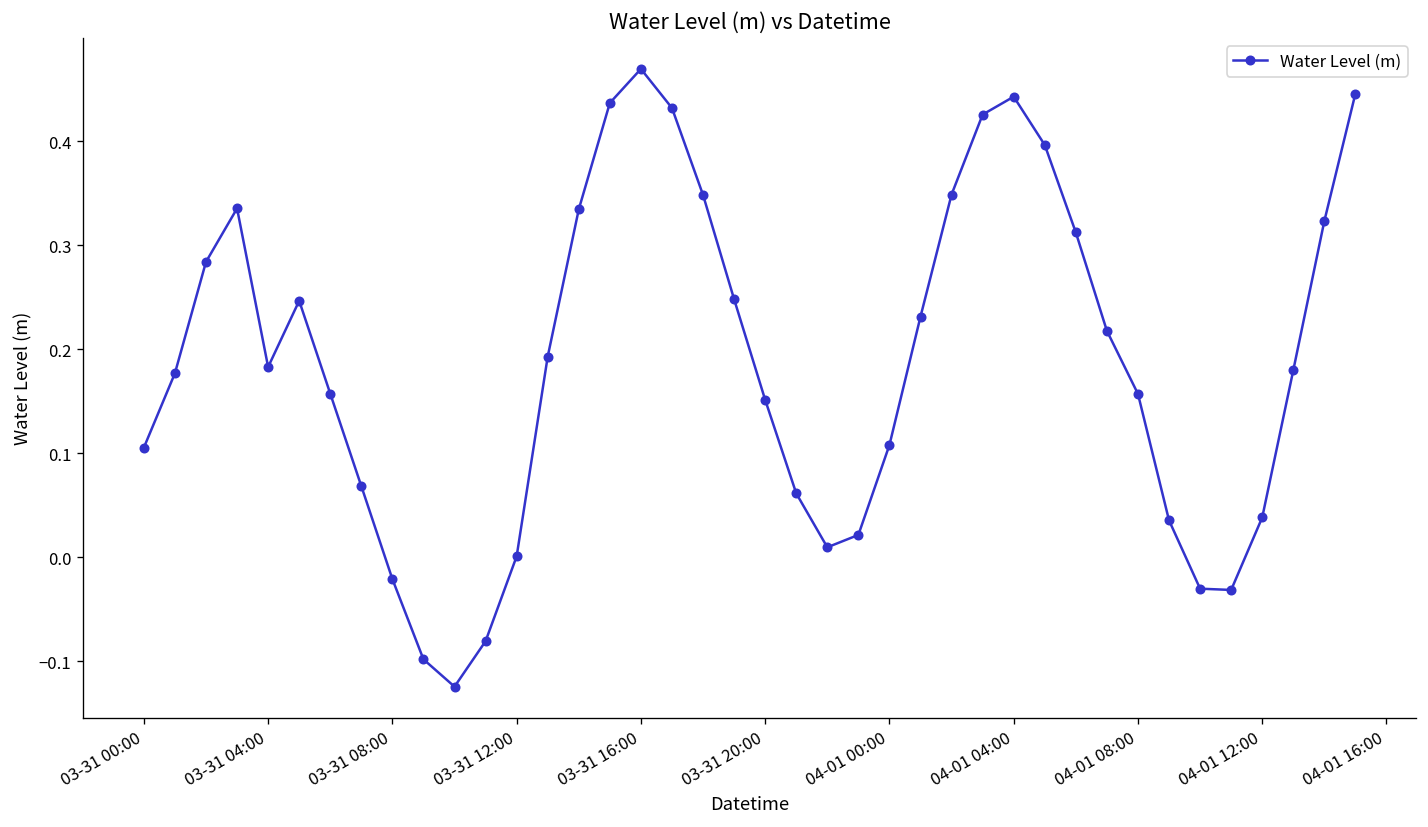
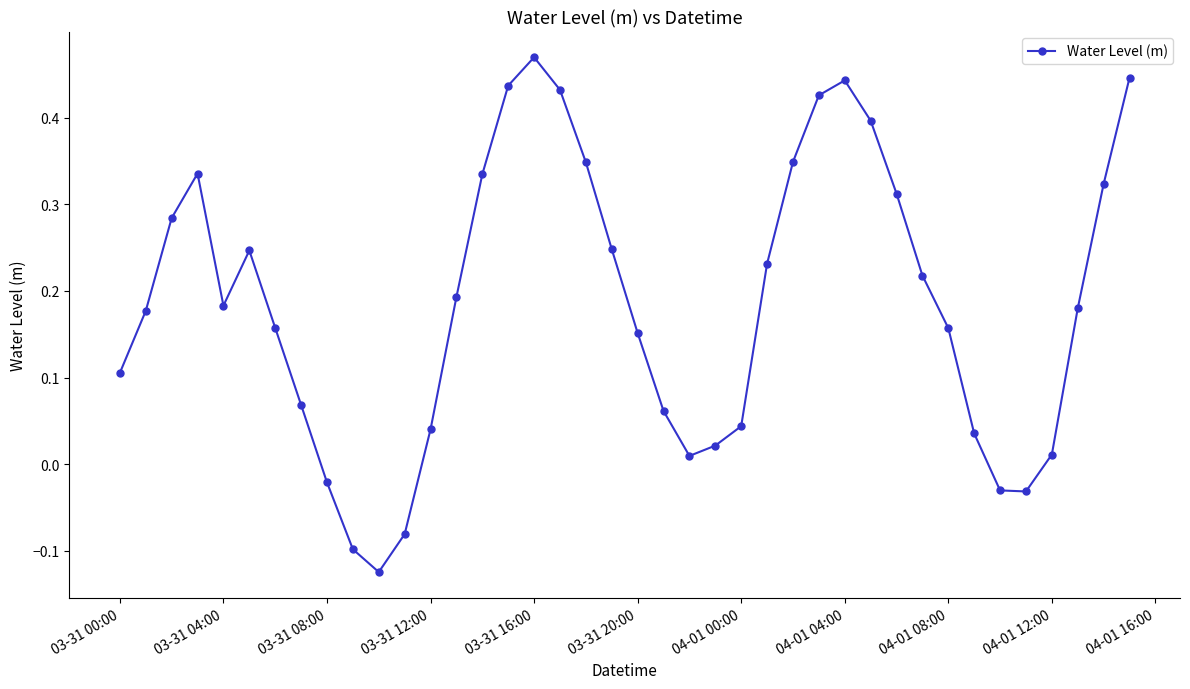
  {
    "03-31 00:00": 0.11,
    "03-31 04:00": 0.18,
    "03-31 08:00": -0.02,
-   "03-31 12:00": 0.00,
+   "03-31 12:00": 0.04,
    "03-31 16:00": 0.47,
    "03-31 20:00": 0.15,
-   "04-01 00:00": 0.11,
+   "04-01 00:00": 0.04,
    "04-01 04:00": 0.44,
    "04-01 08:00": 0.16,
-   "04-01 12:00": 0.04
+   "04-01 12:00": 0.01
  }
